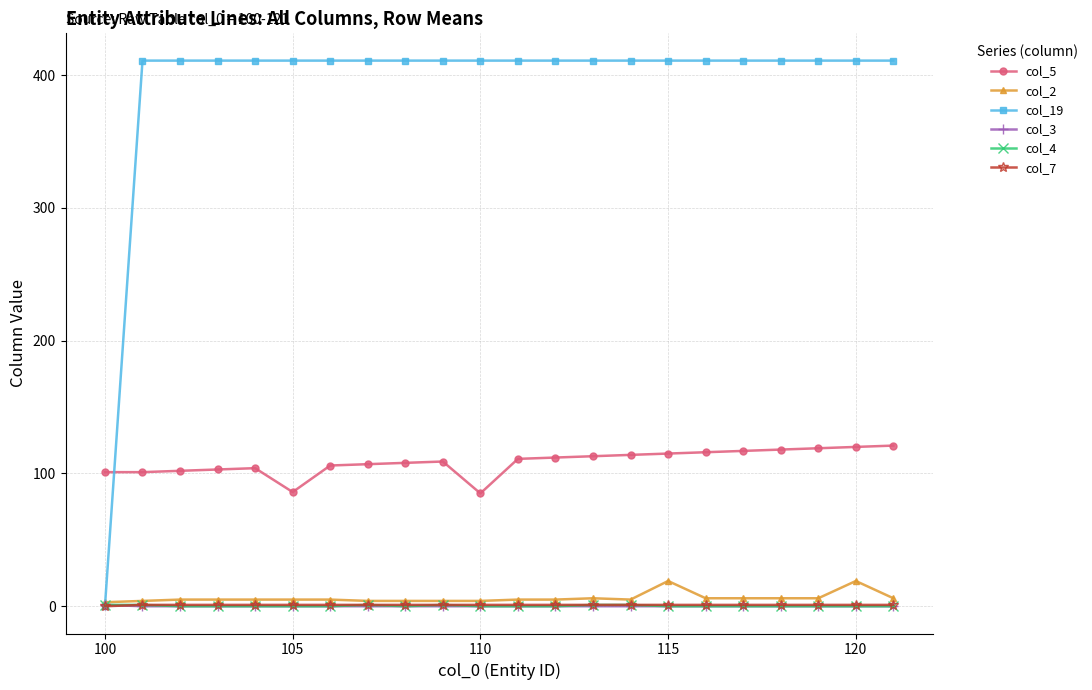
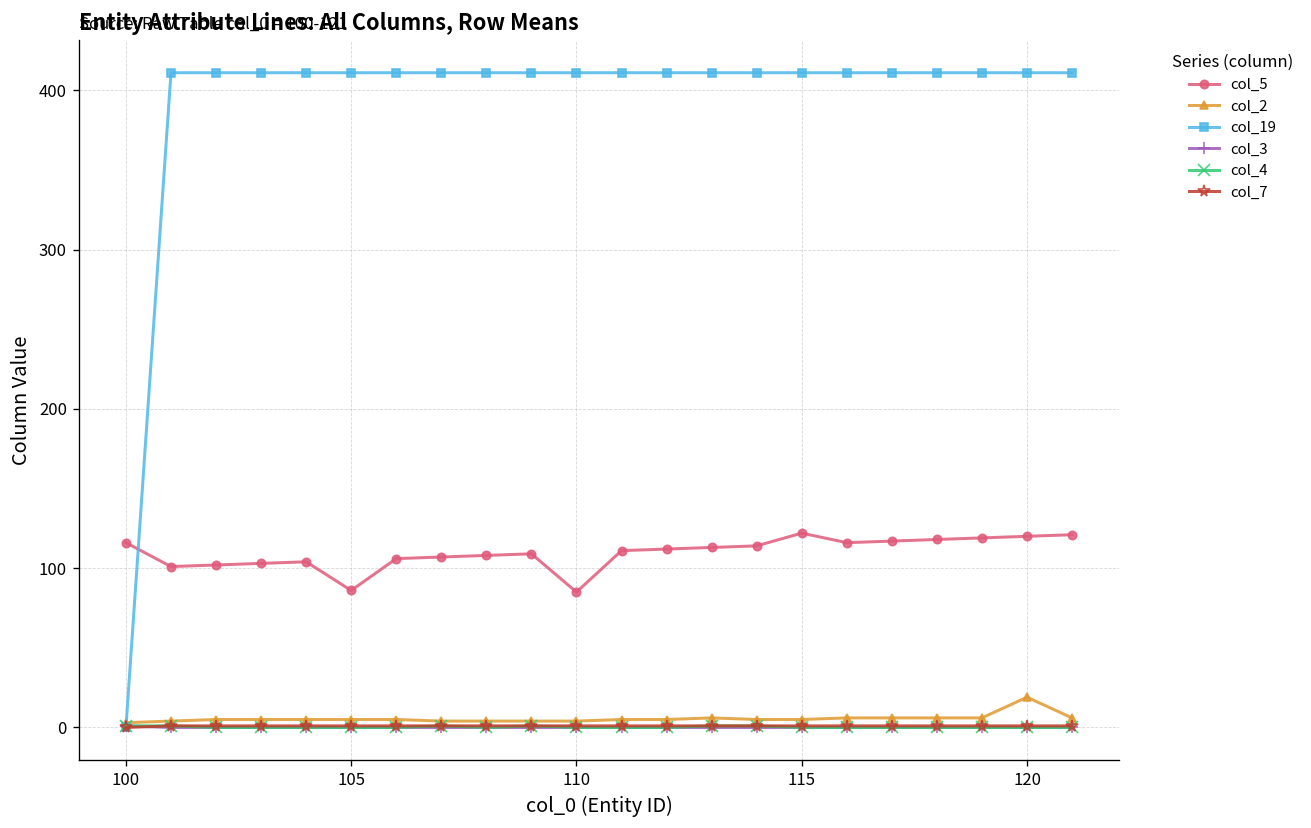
  {
    "col_5": {
-     "100": 101,
+     "100": 116,
      "105": 86,
      "110": 85,
-     "115": 115,
+     "115": 122,
      "120": 120
    },
    "col_2": {
      "100": 3,
      "105": 5,
      "110": 4,
-     "115": 19,
+     "115": 5,
      "120": 19
    },
    "col_19": {
      "105": 411,
      "110": 411,
      "115": 411,
      "120": 411
    }
  }
